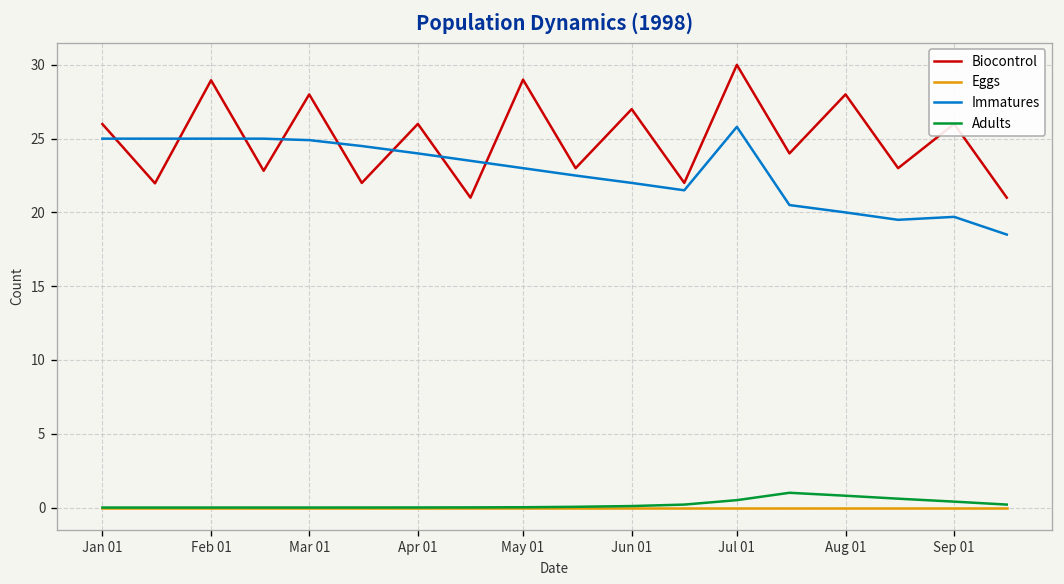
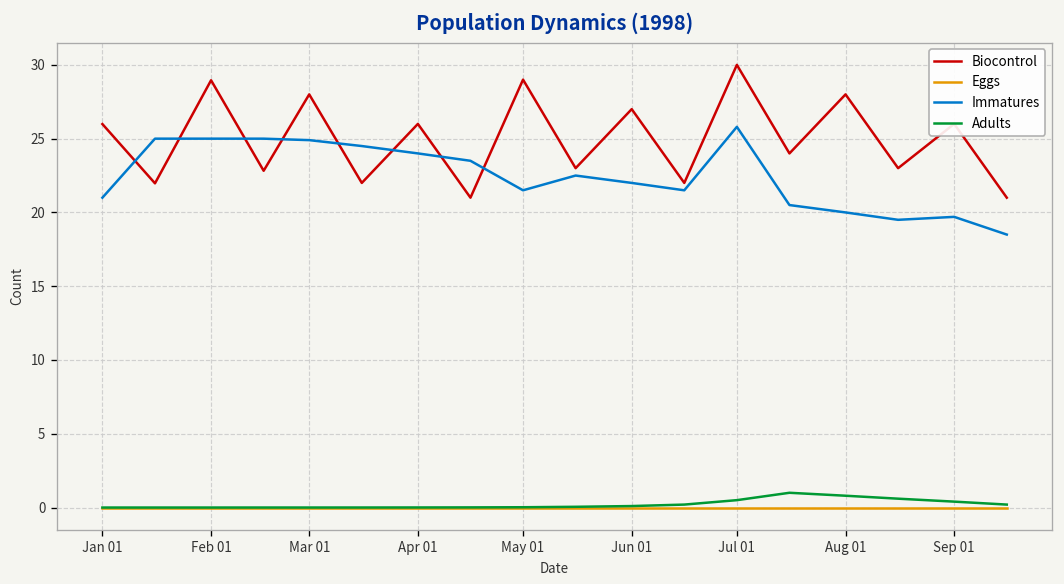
  {
    "Biocontrol": {
      "Jan 01": 26.0,
      "Feb 01": 29.0,
      "Mar 01": 28.0,
      "Apr 01": 26.0,
      "May 01": 29.0,
      "Jun 01": 27.0,
      "Jul 01": 30.0,
      "Aug 01": 28.0
    },
    "Eggs": {
      "Jul 01": 0.0,
      "Aug 01": 0.0,
      "Sep 01": 0.0
    },
    "Immatures": {
-     "Jan 01": 25,
+     "Jan 01": 21,
      "Feb 01": 25.0,
      "Mar 01": 24.9,
      "Apr 01": 24.0,
-     "May 01": 23.0,
+     "May 01": 21.5,
      "Jun 01": 22.0,
      "Jul 01": 25.8,
      "Aug 01": 20.0,
      "Sep 01": 19.7
    },
    "Adults": {
      "Jul 01": 0.5,
      "Aug 01": 0.8,
      "Sep 01": 0.4
    }
  }
